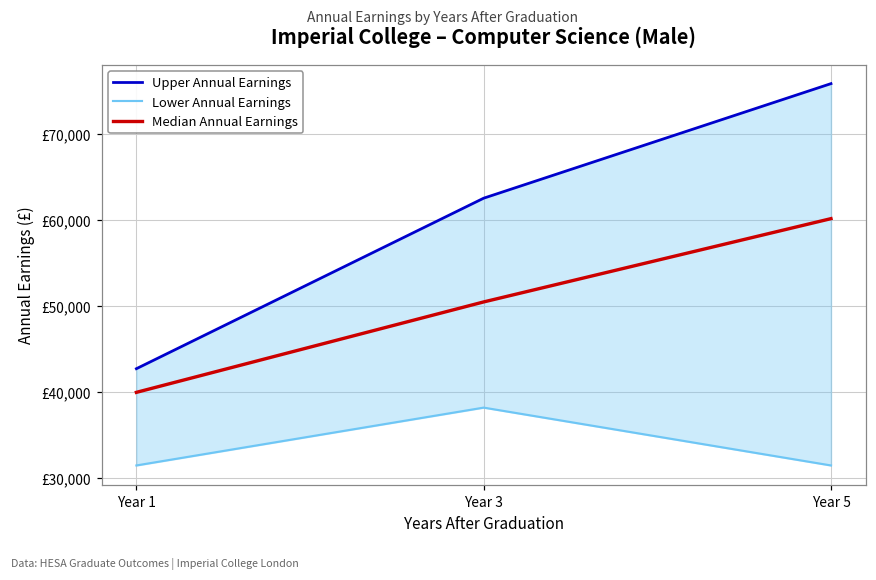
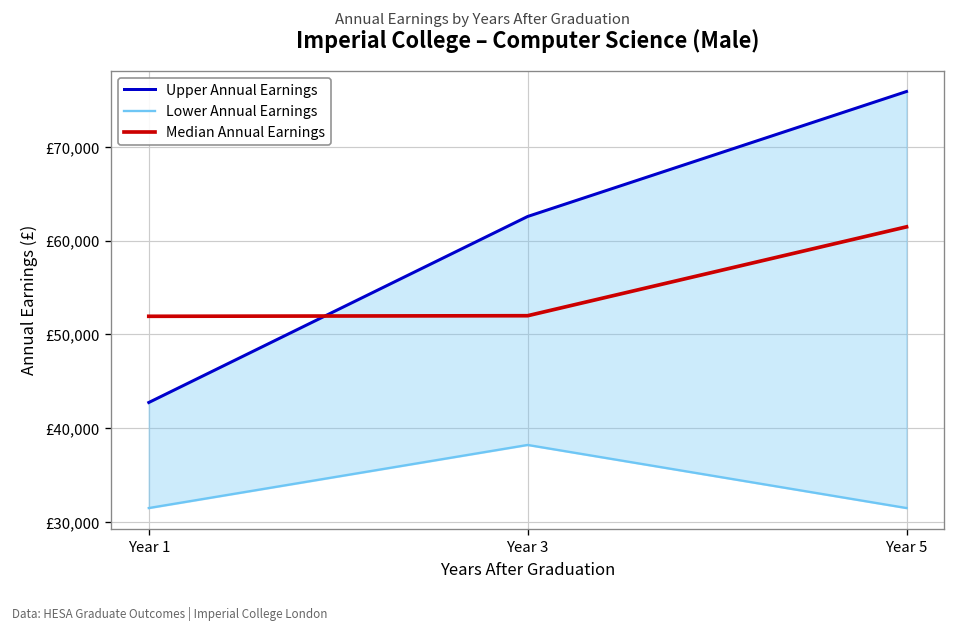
  {
    "Upper Annual Earnings": {
      "Year 1": "£43,000",
      "Year 3": "£63,000",
      "Year 5": "£76,000"
    },
    "Lower Annual Earnings": {
      "Year 1": "£32,000",
      "Year 3": "£38,000",
      "Year 5": "£32,000"
    },
    "Median Annual Earnings": {
-     "Year 1": "£40,000",
-     "Year 3": "£51,000",
-     "Year 5": "£60,000"
+     "Year 1": "£52,000",
+     "Year 3": "£52,000",
+     "Year 5": "£61,000"
    }
  }
